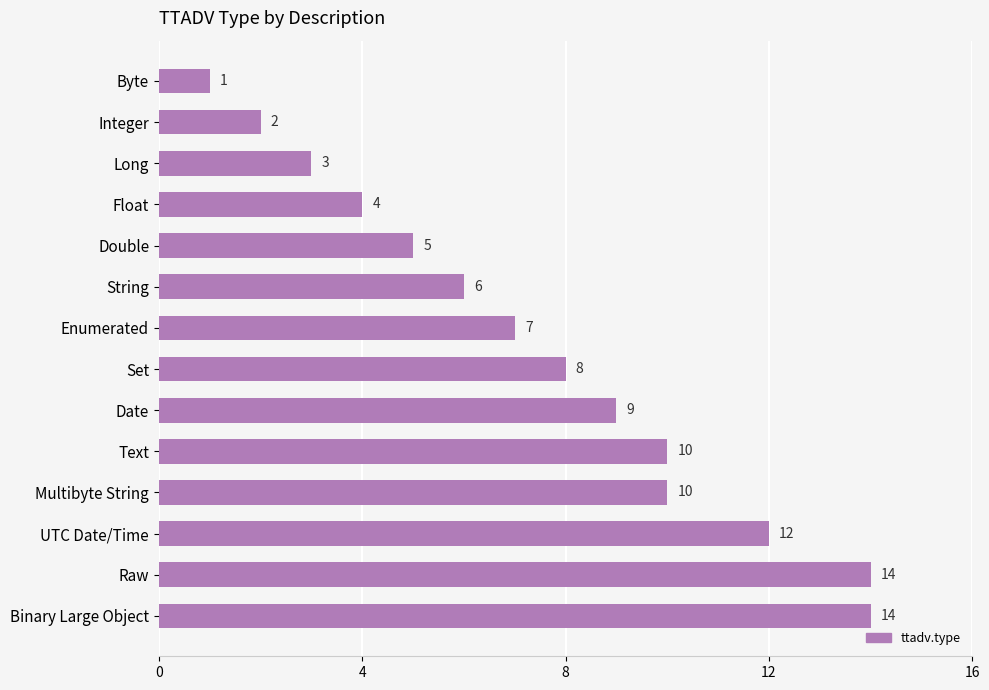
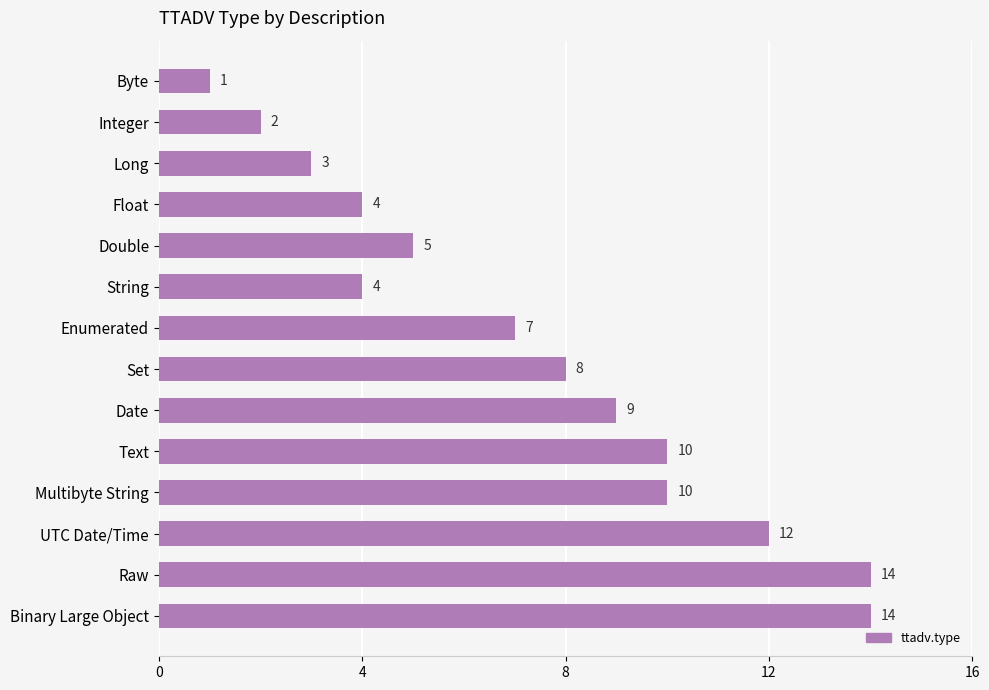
  {
    "Byte": 1,
    "Integer": 2,
    "Long": 3,
    "Float": 4,
    "Double": 5,
-   "String": 6,
+   "String": 4,
    "Enumerated": 7,
    "Set": 8,
    "Date": 9,
    "Text": 10,
    "Multibyte String": 10,
    "UTC Date/Time": 12,
    "Raw": 14,
    "Binary Large Object": 14
  }
